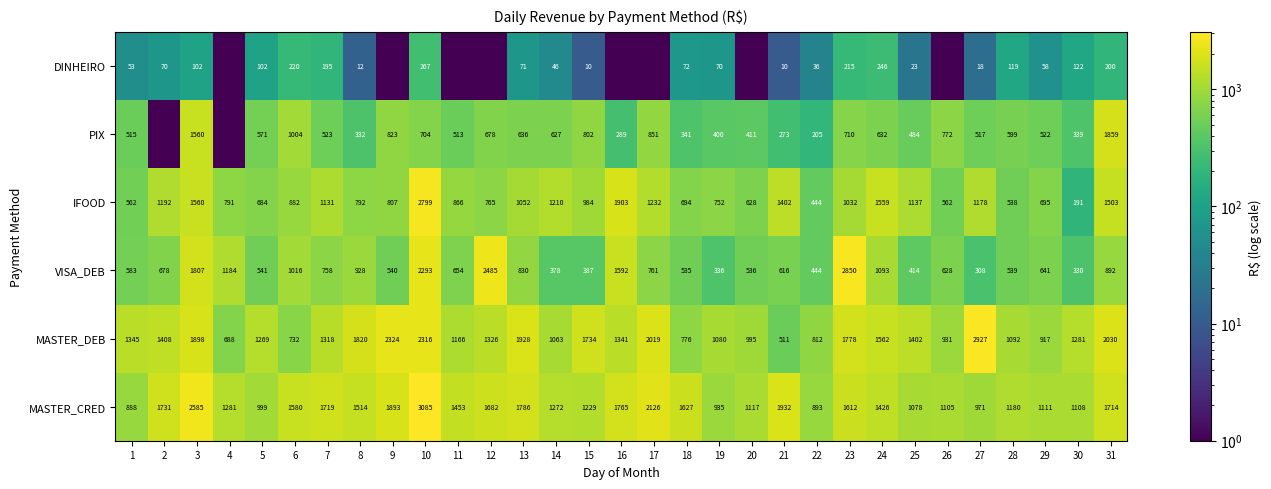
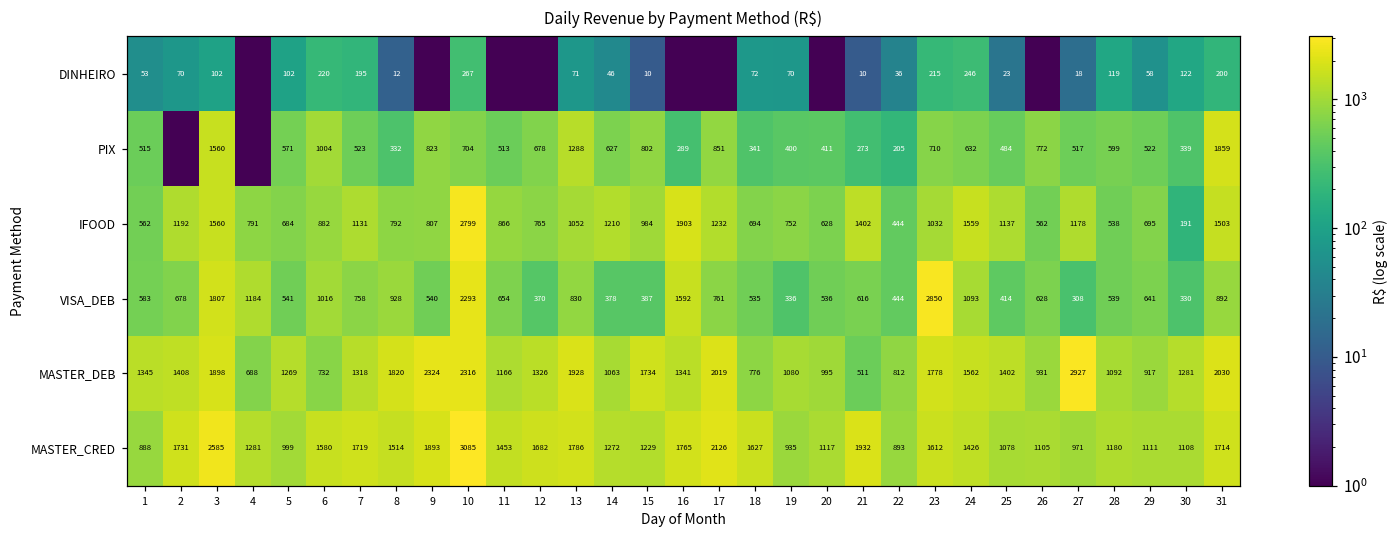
  {
    "DINHEIRO": {
      "1": 53,
      "2": 70,
      "3": 102,
      "5": 102,
      "6": 220,
      "7": 195,
      "8": 12,
      "10": 267,
      "13": 71,
      "14": 46,
      "15": 10,
      "18": 72,
      "19": 70,
      "21": 10,
      "22": 36,
      "23": 215,
      "24": 246,
      "25": 23,
      "27": 18,
      "28": 119,
      "29": 58,
      "30": 122,
      "31": 200
    },
    "PIX": {
      "1": 515,
      "3": 1560,
      "5": 571,
      "6": 1004,
      "7": 523,
      "8": 332,
      "9": 823,
      "10": 704,
      "11": 513,
      "12": 678,
-     "13": 636,
+     "13": 1288,
      "14": 627,
      "15": 802,
      "16": 289,
      "17": 851,
      "18": 341,
      "19": 400,
      "20": 411,
      "21": 273,
      "22": 205,
      "23": 710,
      "24": 632,
      "25": 484,
      "26": 772,
      "27": 517,
      "28": 599,
      "29": 522,
      "30": 339,
      "31": 1859
    },
    "IFOOD": {
      "1": 562,
      "2": 1192,
      "3": 1560,
      "4": 791,
      "5": 684,
      "6": 882,
      "7": 1131,
      "8": 792,
      "9": 807,
      "10": 2799,
      "11": 866,
      "12": 765,
      "13": 1052,
      "14": 1210,
      "15": 984,
      "16": 1903,
      "17": 1232,
      "18": 694,
      "19": 752,
      "20": 628,
      "21": 1402,
      "22": 444,
      "23": 1032,
      "24": 1559,
      "25": 1137,
      "26": 562,
      "27": 1178,
      "28": 538,
      "29": 695,
      "30": 191,
      "31": 1503
    },
    "VISA_DEB": {
      "1": 583,
      "2": 678,
      "3": 1807,
      "4": 1184,
      "5": 541,
      "6": 1016,
      "7": 758,
      "8": 928,
      "9": 540,
      "10": 2293,
      "11": 654,
-     "12": 2485,
+     "12": 370,
      "13": 830,
      "14": 378,
      "15": 387,
      "16": 1592,
      "17": 761,
      "18": 535,
      "19": 336,
      "20": 536,
      "21": 616,
      "22": 444,
      "23": 2850,
      "24": 1093,
      "25": 414,
      "26": 628,
      "27": 308,
      "28": 539,
      "29": 641,
      "30": 330,
      "31": 892
    },
    "MASTER_DEB": {
      "1": 1345,
      "2": 1408,
      "3": 1898,
      "4": 688,
      "5": 1269,
      "6": 732,
      "7": 1318,
      "8": 1820,
      "9": 2324,
      "10": 2316,
      "11": 1166,
      "12": 1326,
      "13": 1928,
      "14": 1063,
      "15": 1734,
      "16": 1341,
      "17": 2019,
      "18": 776,
      "19": 1080,
      "20": 995,
      "21": 511,
      "22": 812,
      "23": 1778,
      "24": 1562,
      "25": 1402,
      "26": 931,
      "27": 2927,
      "28": 1092,
      "29": 917,
      "30": 1281,
      "31": 2030
    },
    "MASTER_CRED": {
      "1": 888,
      "2": 1731,
      "3": 2585,
      "4": 1281,
      "5": 999,
      "6": 1580,
      "7": 1719,
      "8": 1514,
      "9": 1893,
      "10": 3085,
      "11": 1453,
      "12": 1682,
      "13": 1786,
      "14": 1272,
      "15": 1229,
      "16": 1765,
      "17": 2126,
      "18": 1627,
      "19": 935,
      "20": 1117,
      "21": 1932,
      "22": 893,
      "23": 1612,
      "24": 1426,
      "25": 1078,
      "26": 1105,
      "27": 971,
      "28": 1180,
      "29": 1111,
      "30": 1108,
      "31": 1714
    }
  }
